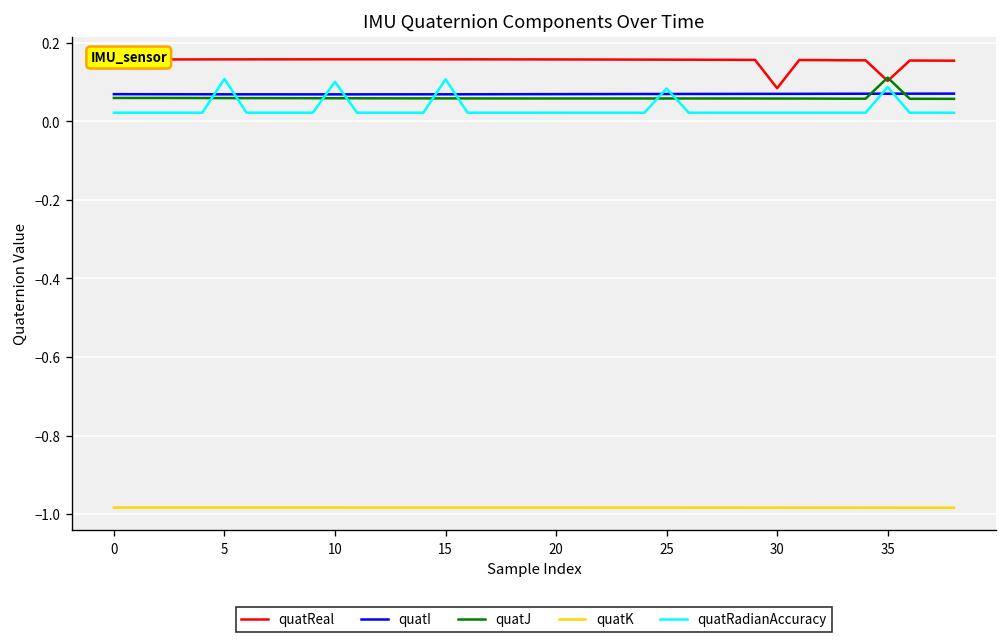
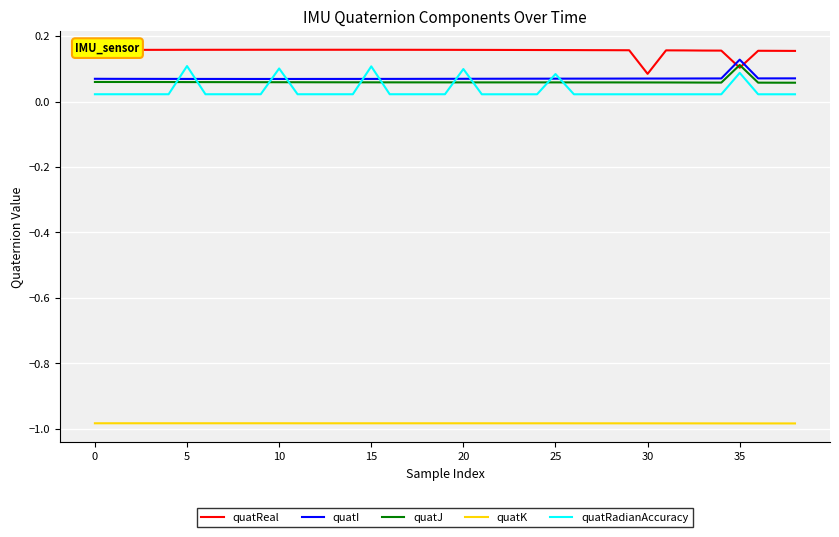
  {
    "quatReal": {
      "5": 0.16,
      "10": 0.16,
      "15": 0.16,
      "20": 0.16,
      "25": 0.16,
      "30": 0.08,
      "35": 0.10
    },
    "quatI": {
      "0": 0.07,
      "5": 0.07,
      "10": 0.07,
      "15": 0.07,
      "20": 0.07,
      "25": 0.07,
      "30": 0.07,
-     "35": 0.07
+     "35": 0.13
    },
    "quatJ": {
      "0": 0.06,
      "5": 0.06,
      "10": 0.06,
      "15": 0.06,
      "20": 0.06,
      "25": 0.06,
      "30": 0.06,
      "35": 0.11
    },
    "quatK": {
      "0": -0.98,
      "5": -0.98,
      "10": -0.98,
      "15": -0.98,
      "20": -0.98,
      "25": -0.98,
      "30": -0.98,
      "35": -0.98
    },
    "quatRadianAccuracy": {
      "0": 0.02,
      "5": 0.11,
      "10": 0.10,
      "15": 0.11,
-     "20": 0.02,
+     "20": 0.10,
      "25": 0.08,
      "30": 0.02,
      "35": 0.09
    }
  }
